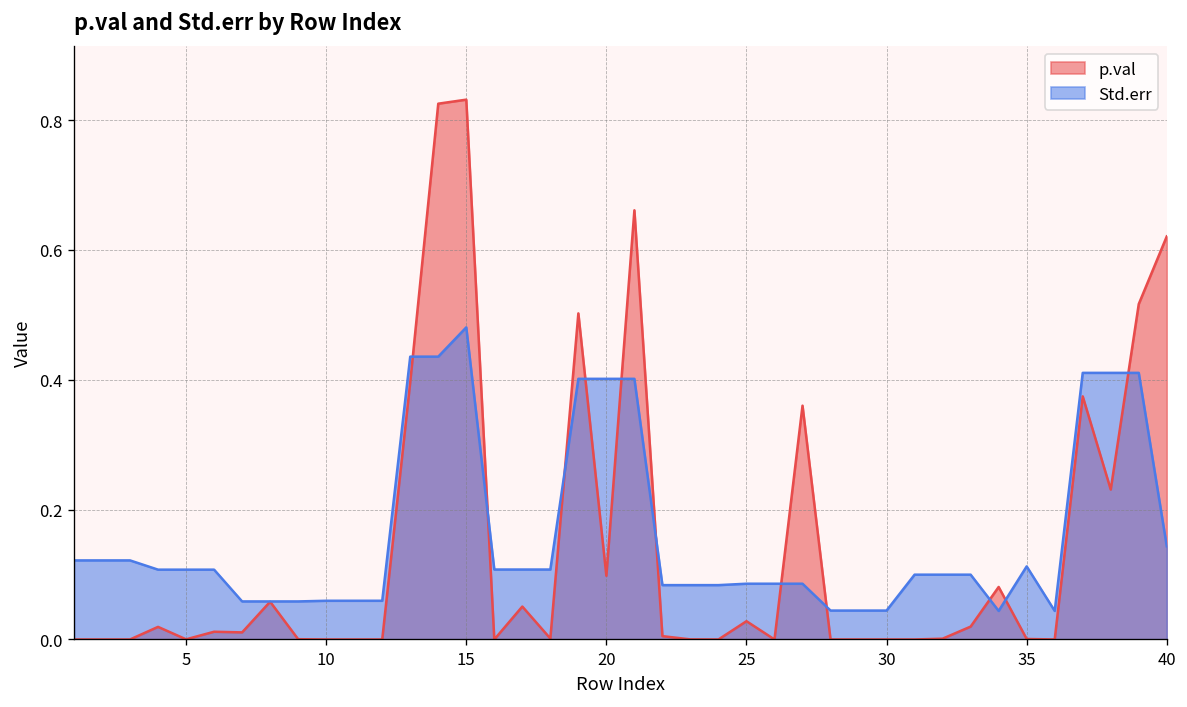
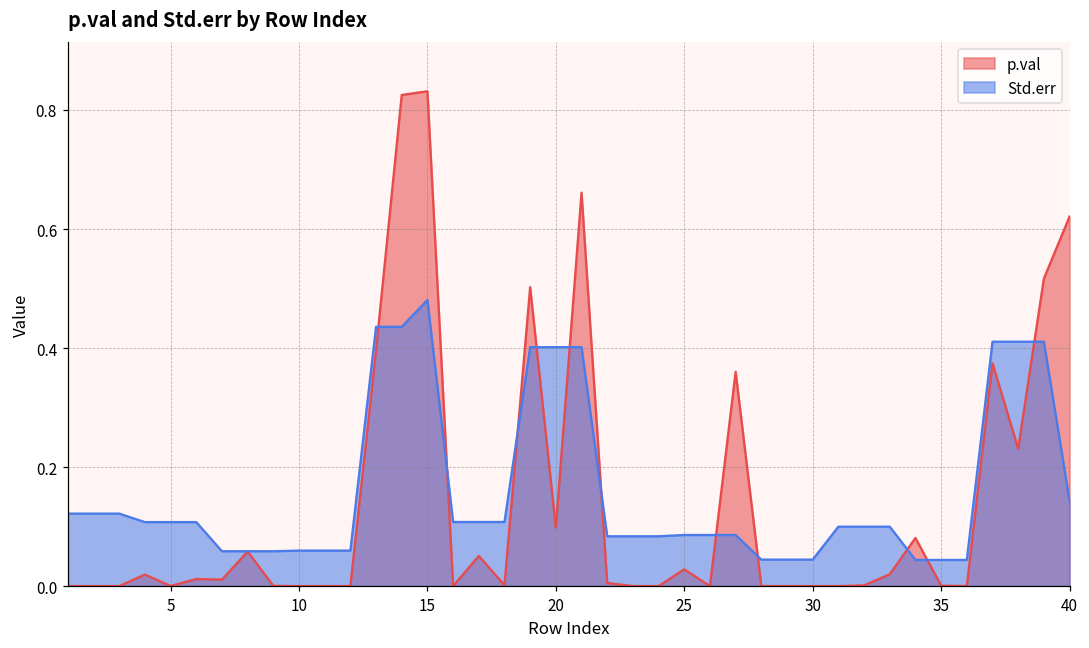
  {
    "p.val": {
      "5": 0.00,
      "10": 0.00,
      "15": 0.83,
      "20": 0.10,
      "25": 0.03,
      "30": 0.00,
      "35": 0.00,
      "40": 0.62
    },
    "Std.err": {
      "5": 0.11,
      "10": 0.06,
      "15": 0.48,
      "20": 0.40,
      "25": 0.09,
      "30": 0.04,
-     "35": 0.11,
+     "35": 0.04,
      "40": 0.14
    }
  }
